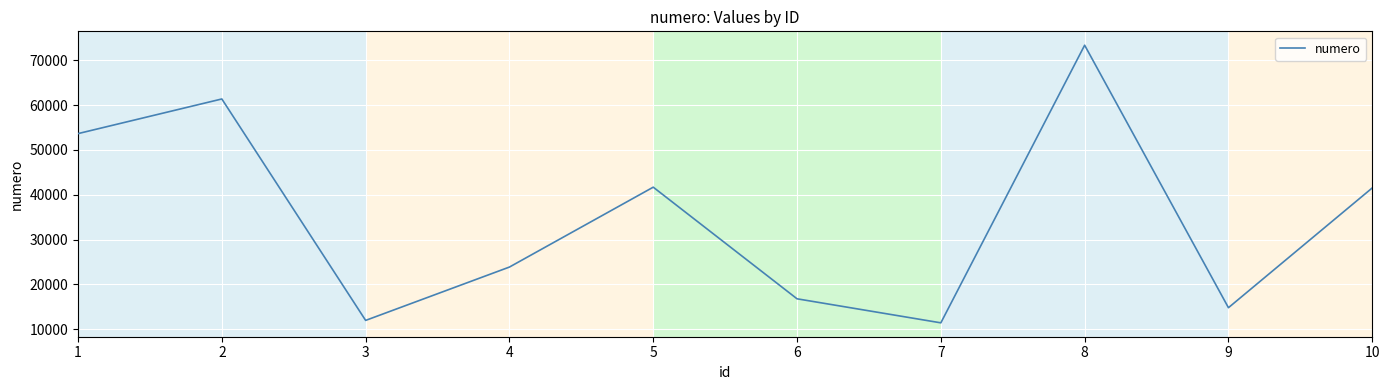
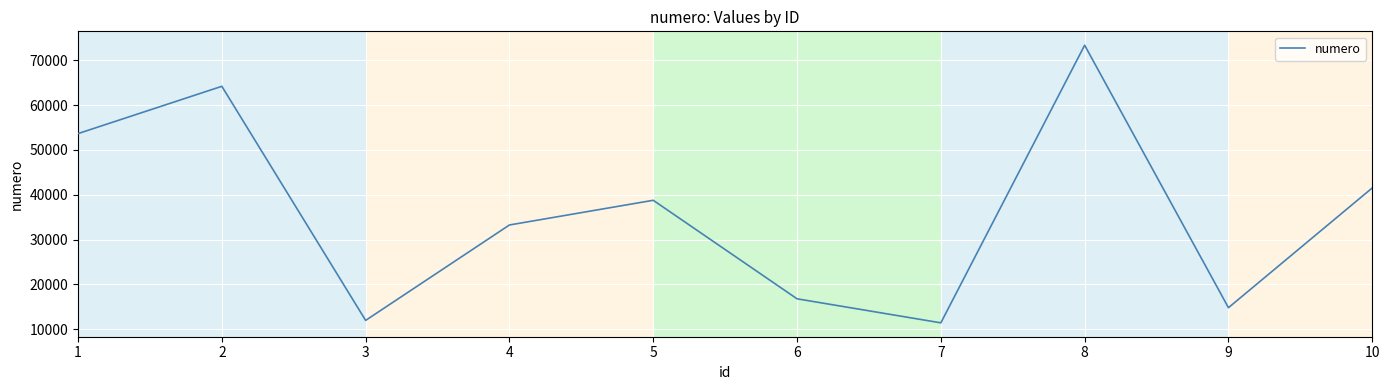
  {
    "1": 54000,
-   "2": 61000,
+   "2": 64000,
    "3": 12000,
-   "4": 24000,
-   "5": 42000,
+   "4": 33000,
+   "5": 39000,
    "6": 17000,
    "7": 11000,
    "8": 73000,
    "9": 15000,
    "10": 42000
  }
